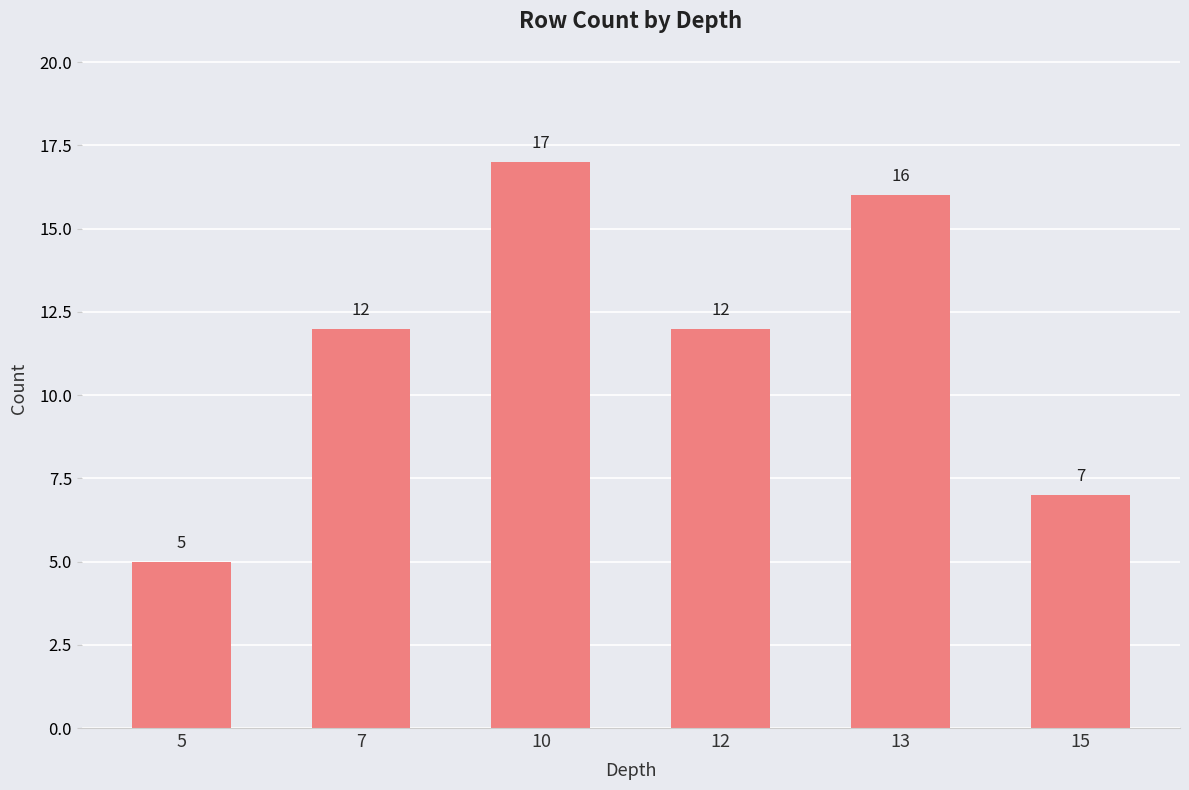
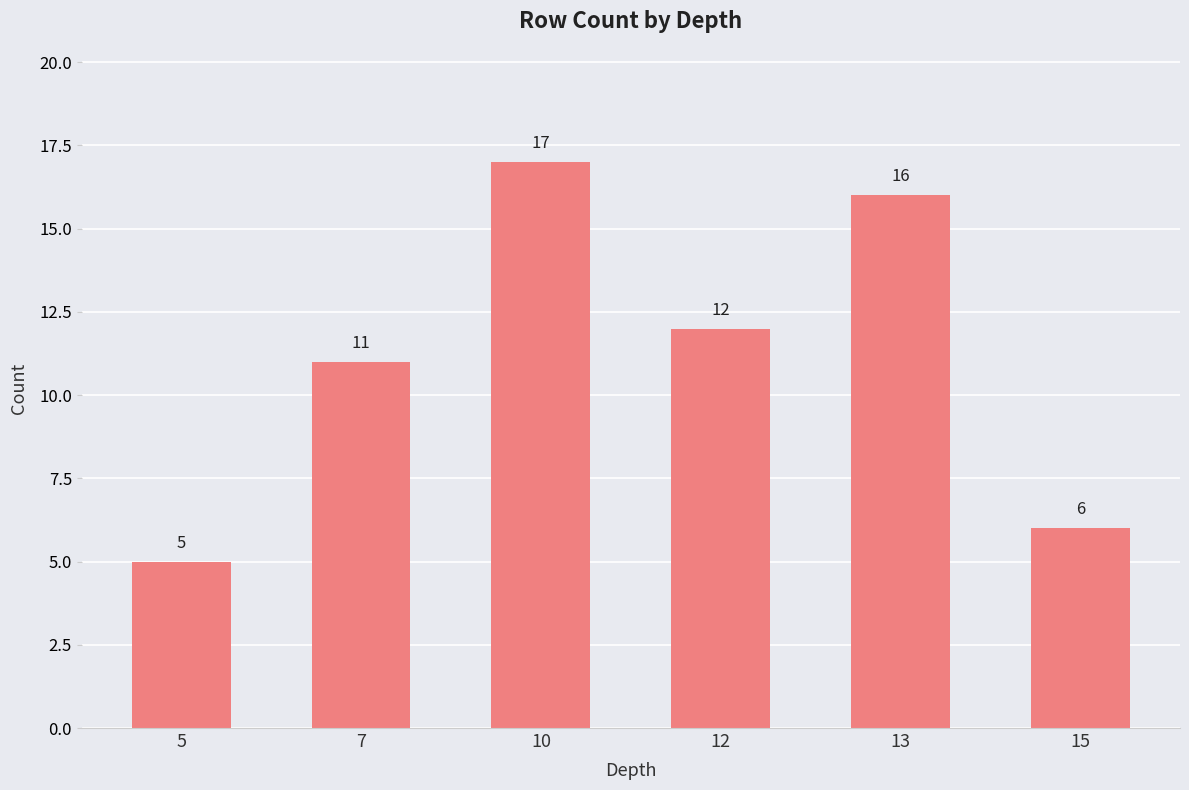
  {
    "5": 5,
-   "7": 12,
+   "7": 11,
    "10": 17,
    "12": 12,
    "13": 16,
-   "15": 7
+   "15": 6
  }
